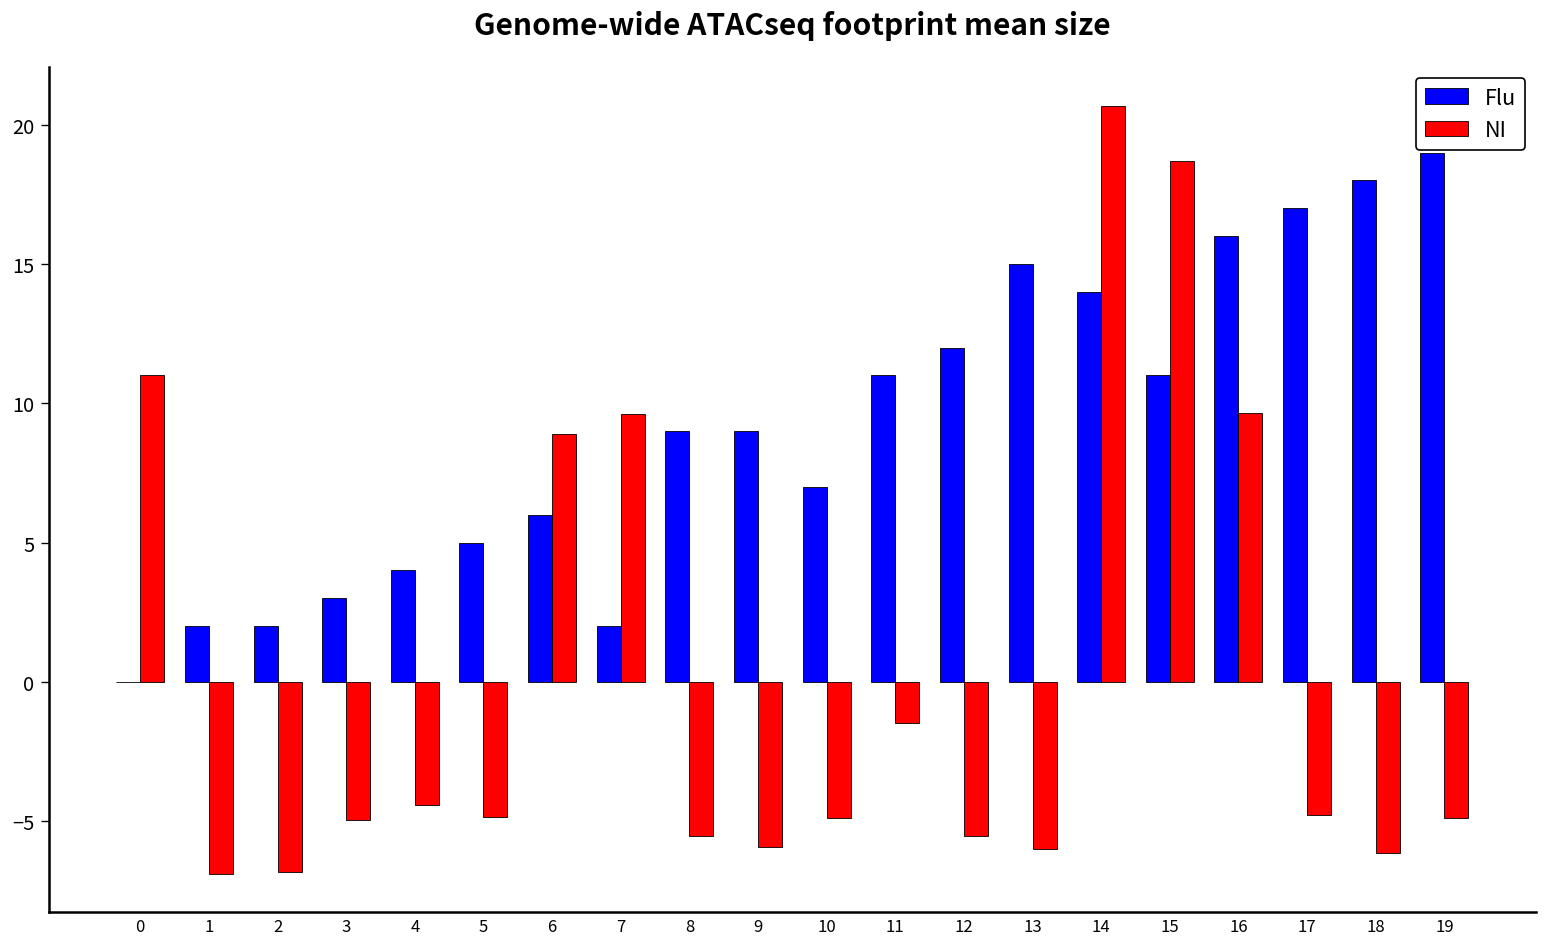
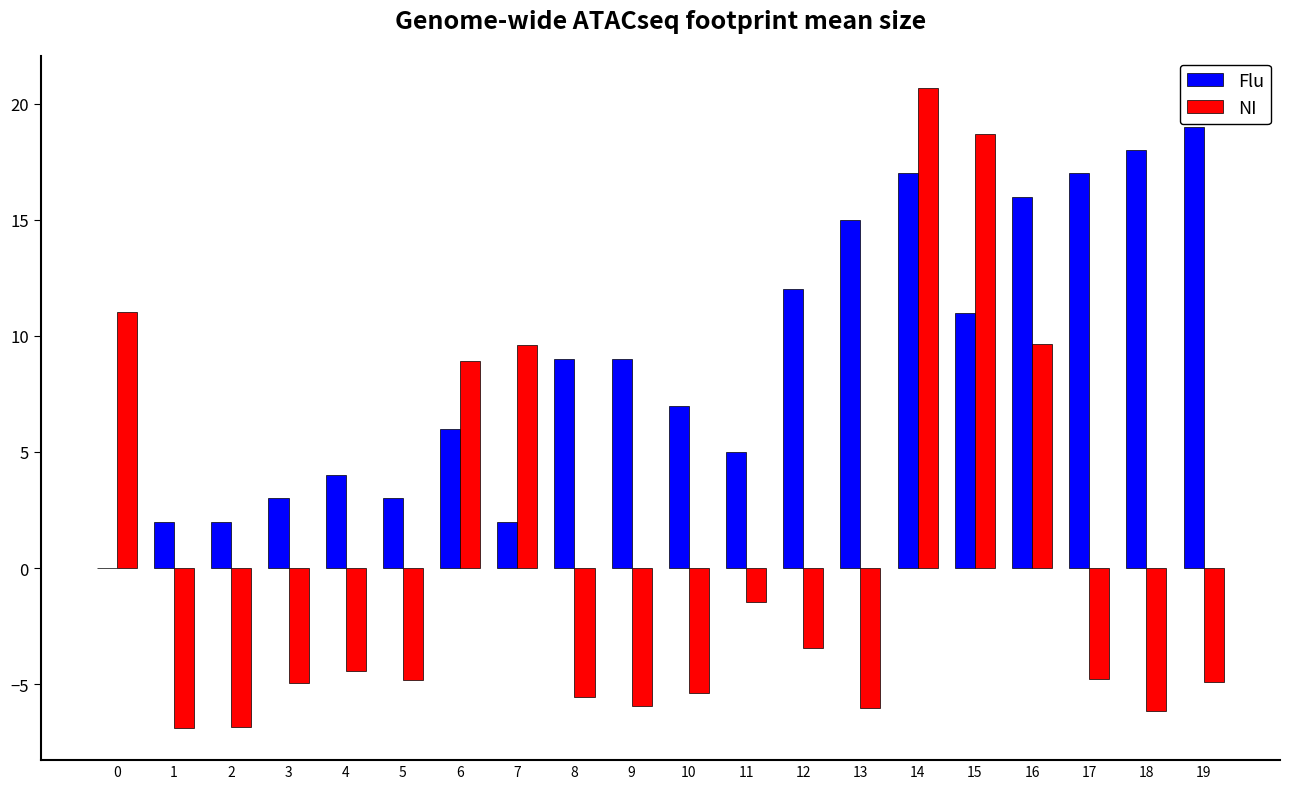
  {
    "Flu": {
      "0": 0,
      "1": 2,
      "2": 2,
      "3": 3,
      "4": 4,
-     "5": 5,
+     "5": 3,
      "6": 6,
      "7": 2,
      "8": 9,
      "9": 9,
      "10": 7,
-     "11": 11,
+     "11": 5,
      "12": 12,
      "13": 15,
-     "14": 14,
+     "14": 17,
      "15": 11,
      "16": 16,
      "17": 17,
      "18": 18,
      "19": 19
    },
    "NI": {
      "0": 11.0,
      "1": -6.9,
      "2": -6.8,
      "3": -5.0,
      "4": -4.4,
      "5": -4.8,
      "6": 8.9,
      "7": 9.6,
      "8": -5.5,
      "9": -5.9,
-     "10": -4.9,
+     "10": -5.4,
      "11": -1.5,
-     "12": -5.5,
+     "12": -3.4,
      "13": -6.0,
      "14": 20.7,
      "15": 18.7,
      "16": 9.7,
      "17": -4.8,
      "18": -6.1,
      "19": -4.9
    }
  }
